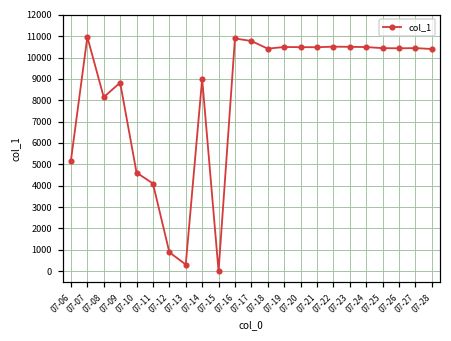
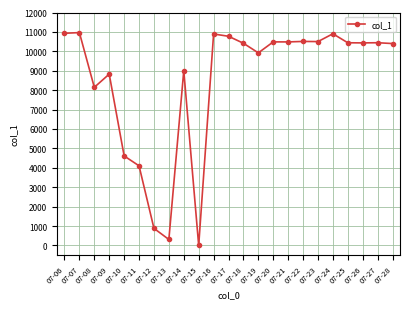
  {
-   "07-06": 5200,
+   "07-06": 10900,
    "07-07": 11000,
    "07-08": 8100,
    "07-09": 8800,
    "07-10": 4600,
    "07-11": 4100,
    "07-12": 900,
    "07-13": 300,
    "07-14": 9000,
    "07-15": 0,
    "07-16": 10900,
    "07-17": 10800,
    "07-18": 10400,
-   "07-19": 10500,
+   "07-19": 9900,
    "07-20": 10500,
    "07-21": 10500,
    "07-22": 10500,
    "07-23": 10500,
-   "07-24": 10500,
+   "07-24": 10900,
    "07-25": 10400,
    "07-26": 10400,
    "07-27": 10400,
    "07-28": 10400
  }
